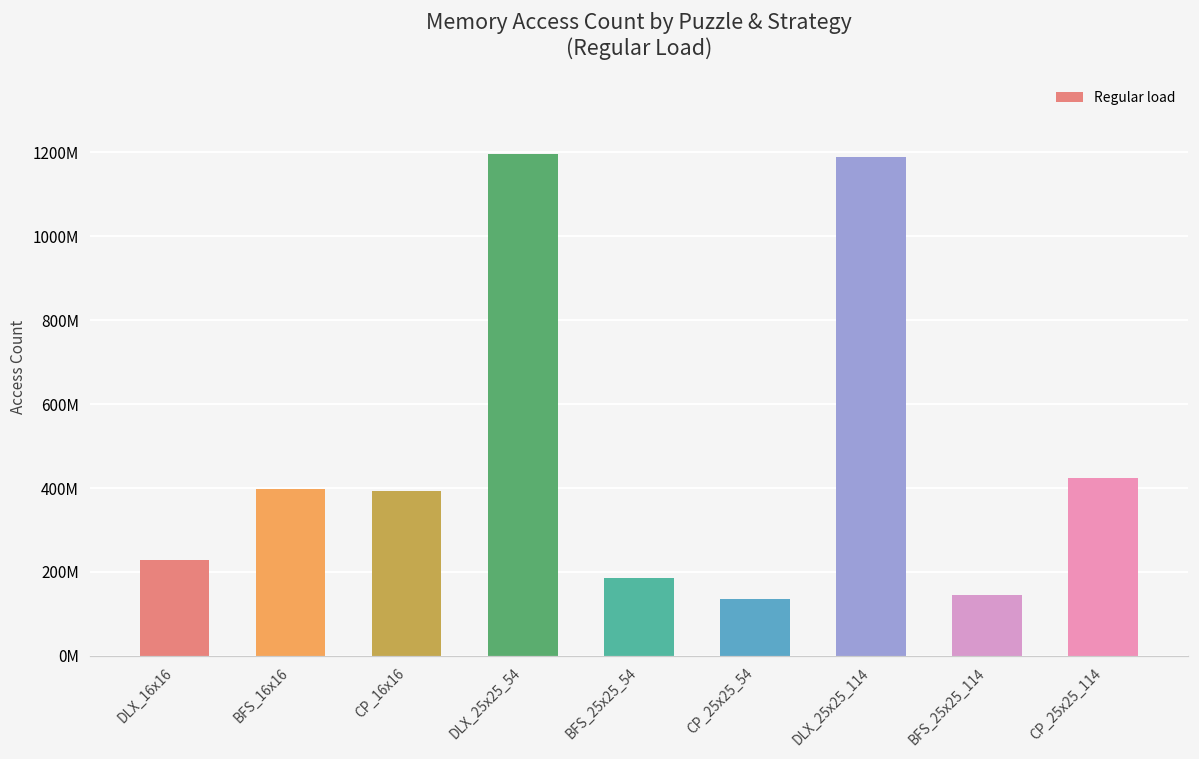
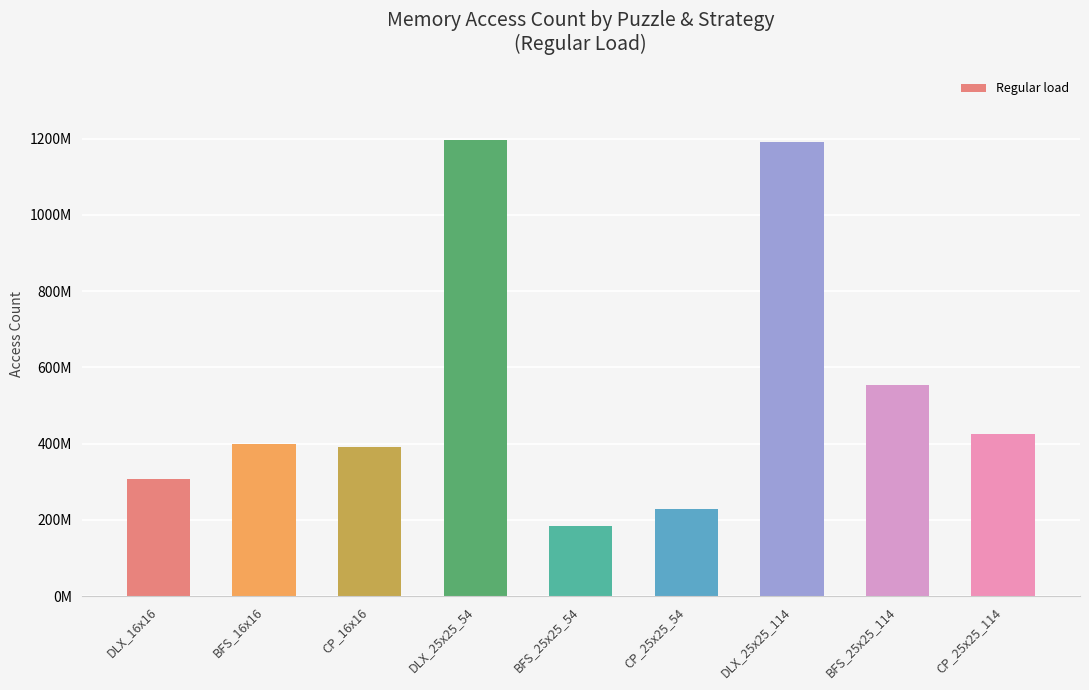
  {
-   "DLX_16x16": 230000000,
+   "DLX_16x16": 310000000,
    "BFS_16x16": 400000000,
    "CP_16x16": 390000000,
    "DLX_25x25_54": 1200000000,
    "BFS_25x25_54": 180000000,
-   "CP_25x25_54": 140000000,
+   "CP_25x25_54": 230000000,
    "DLX_25x25_114": 1190000000,
-   "BFS_25x25_114": 140000000,
+   "BFS_25x25_114": 550000000,
    "CP_25x25_114": 420000000
  }
